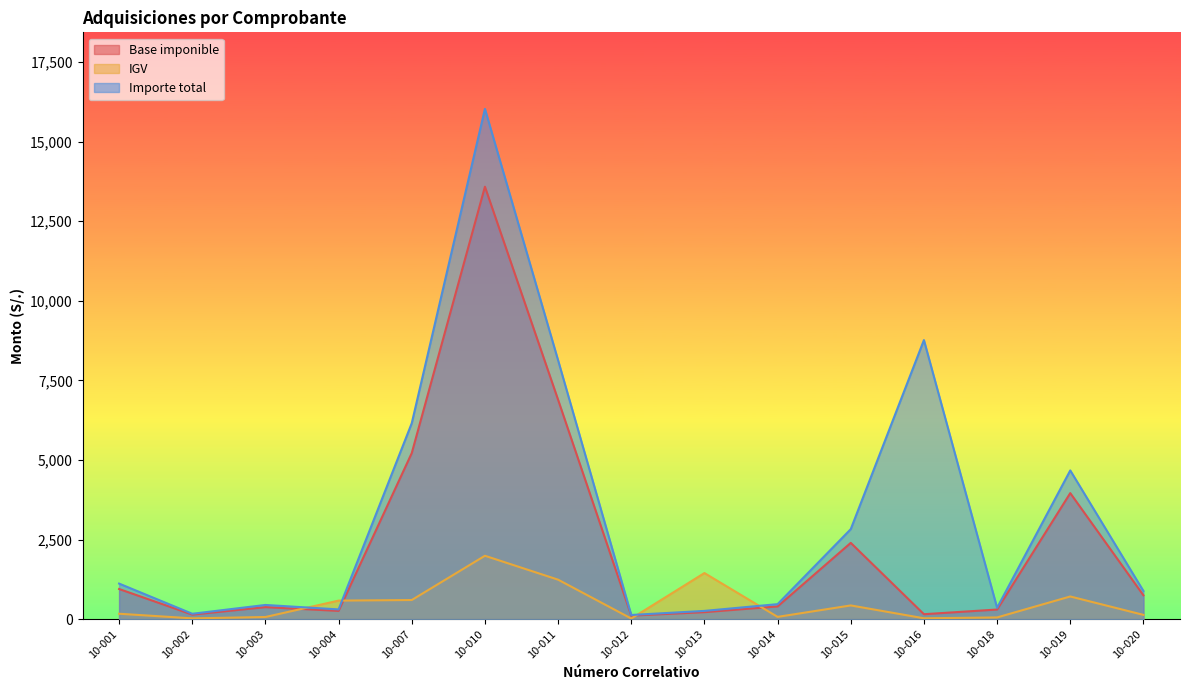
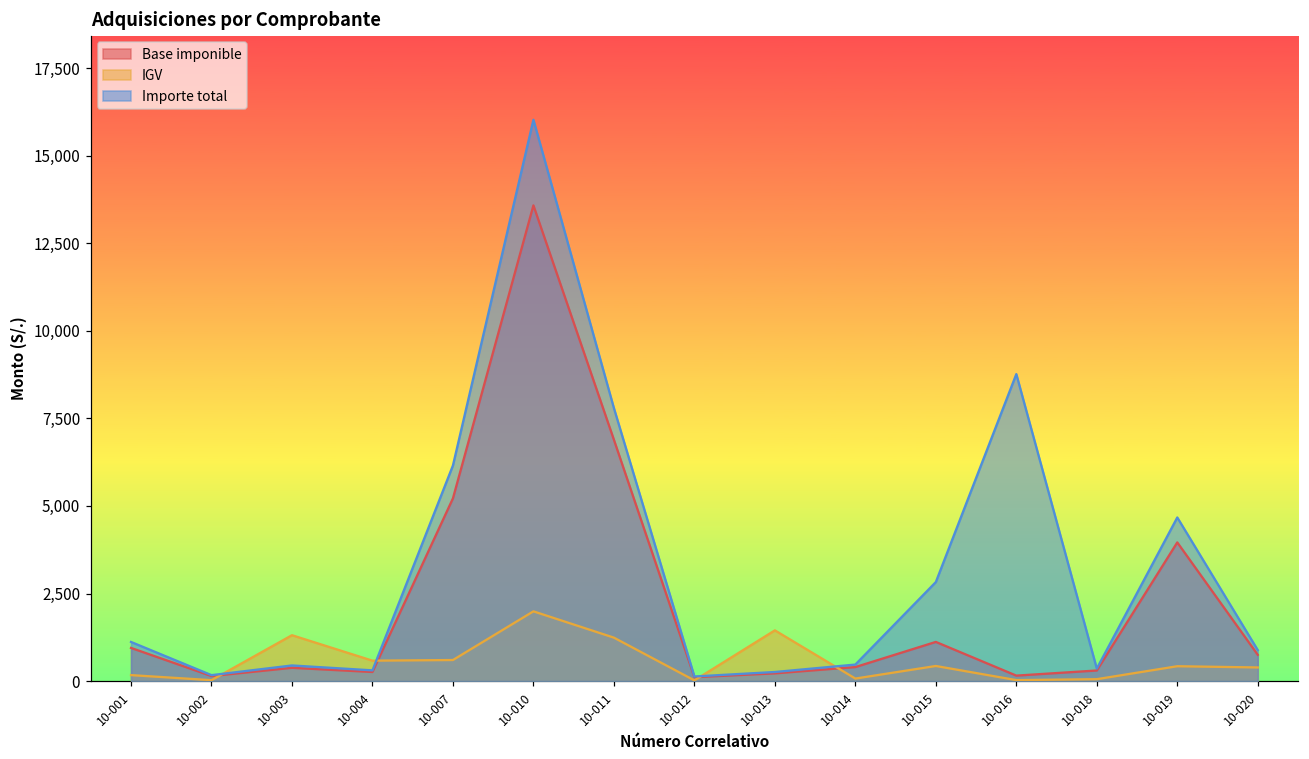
  {
    "Base imponible": {
      "10-001": "900",
      "10-007": "5,200",
      "10-010": "13,600",
      "10-011": "6,900",
-     "10-015": "2,400",
+     "10-015": "1,100",
      "10-016": "200",
      "10-019": "4,000",
      "10-020": "800"
    },
    "IGV": {
      "10-001": "200",
      "10-002": "0",
-     "10-003": "100",
+     "10-003": "1,300",
      "10-004": "600",
      "10-007": "600",
      "10-010": "2,000",
      "10-011": "1,200",
      "10-012": "0",
      "10-013": "1,400",
      "10-014": "100",
      "10-015": "400",
      "10-016": "0",
      "10-018": "100",
-     "10-019": "700",
-     "10-020": "100"
+     "10-019": "400",
+     "10-020": "400"
    },
    "Importe total": {
      "10-001": "1,100",
      "10-007": "6,200",
      "10-010": "16,000",
-     "10-011": "8,100",
+     "10-011": "7,800",
      "10-015": "2,800",
      "10-016": "8,800",
      "10-019": "4,700",
      "10-020": "900"
    }
  }
